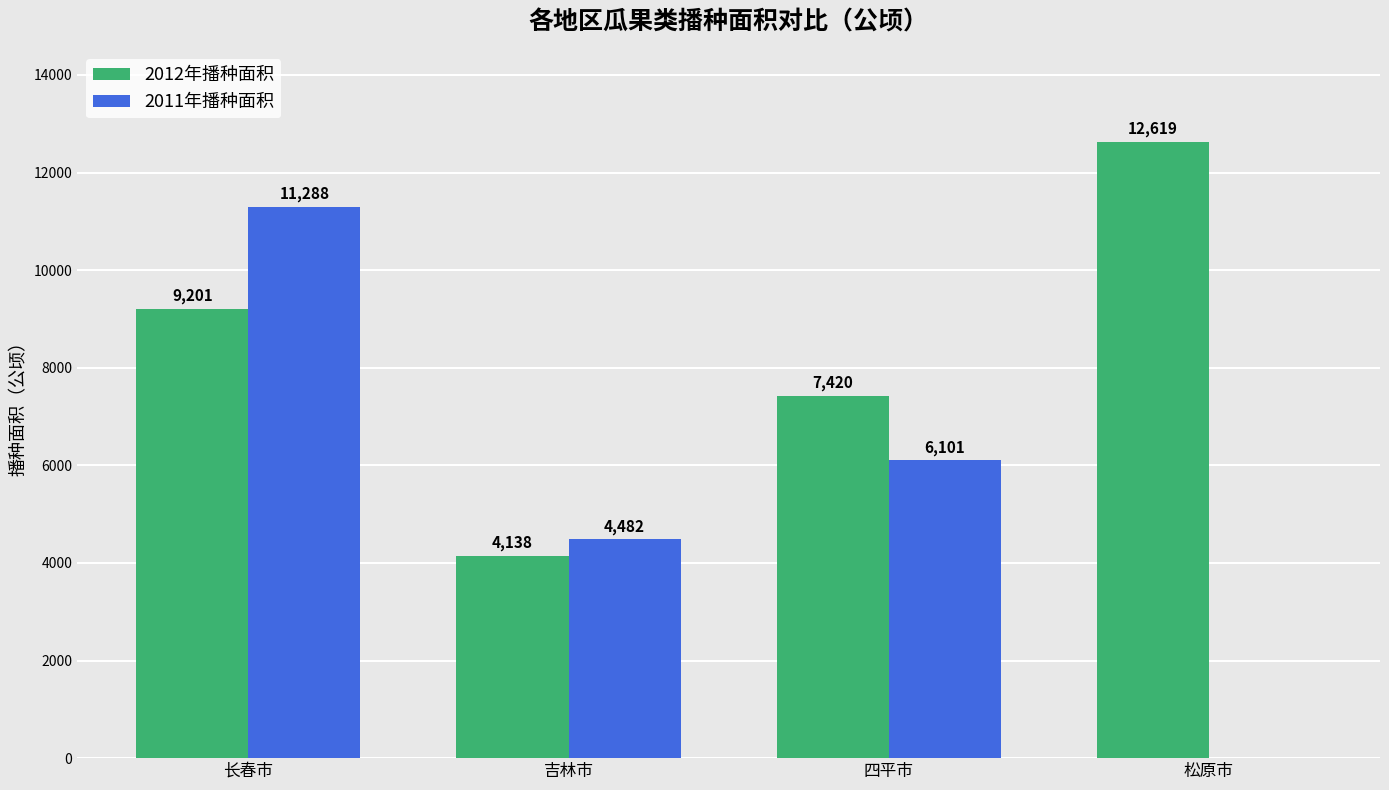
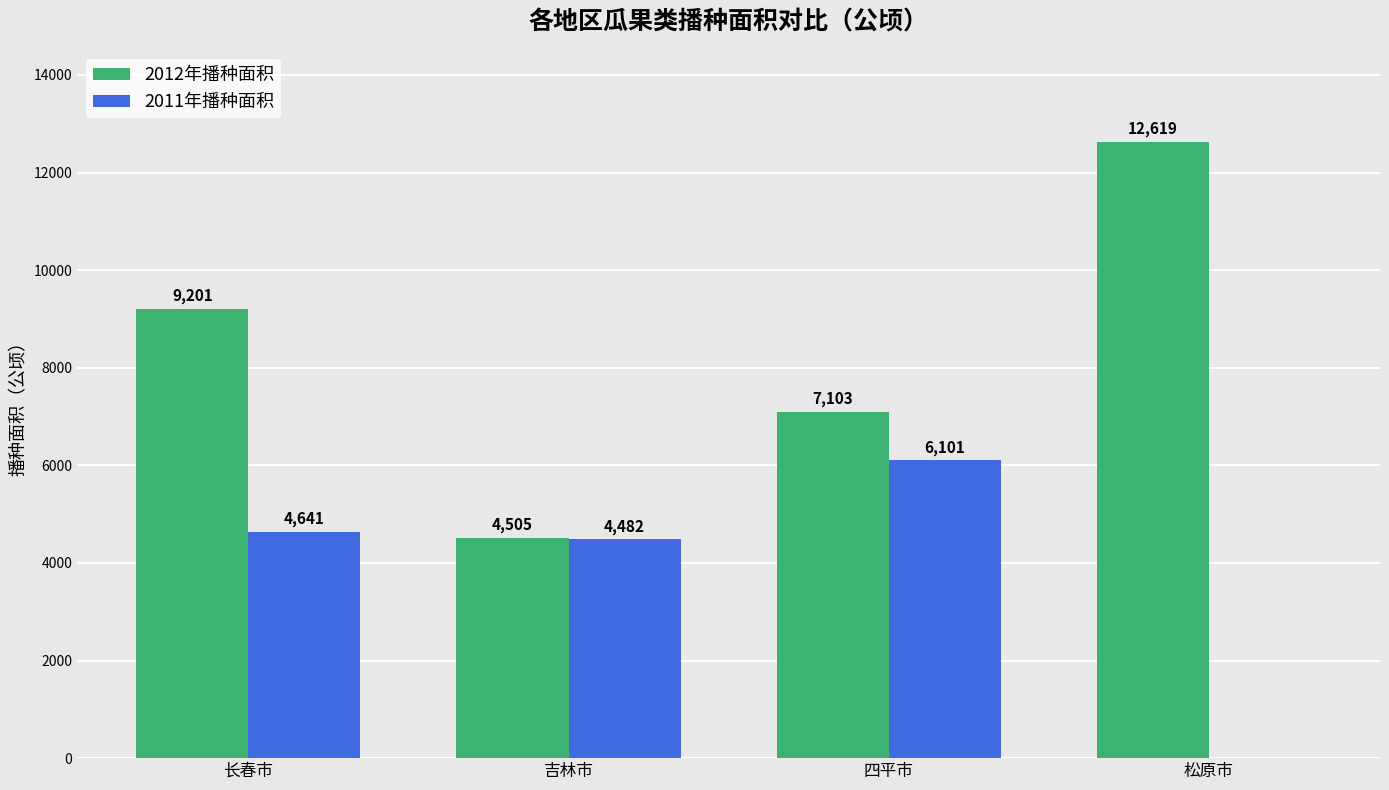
  {
    "2012年播种面积": {
      "长春市": "9,201",
-     "吉林市": "4,138",
-     "四平市": "7,420",
+     "吉林市": "4,505",
+     "四平市": "7,103",
      "松原市": "12,619"
    },
    "2011年播种面积": {
-     "长春市": "11,288",
+     "长春市": "4,641",
      "吉林市": "4,482",
      "四平市": "6,101"
    }
  }
